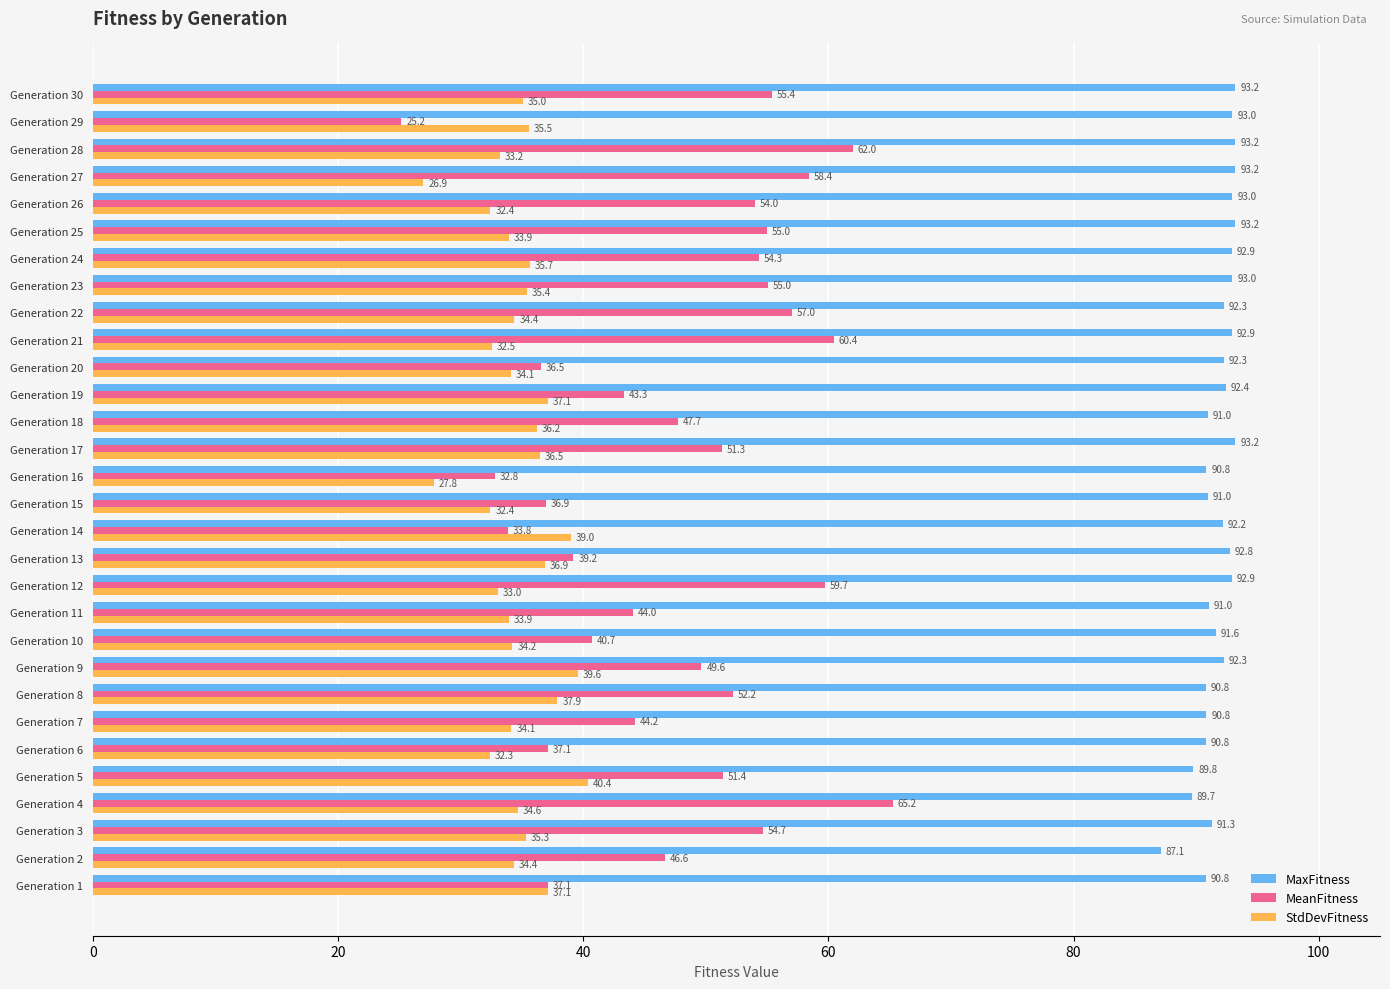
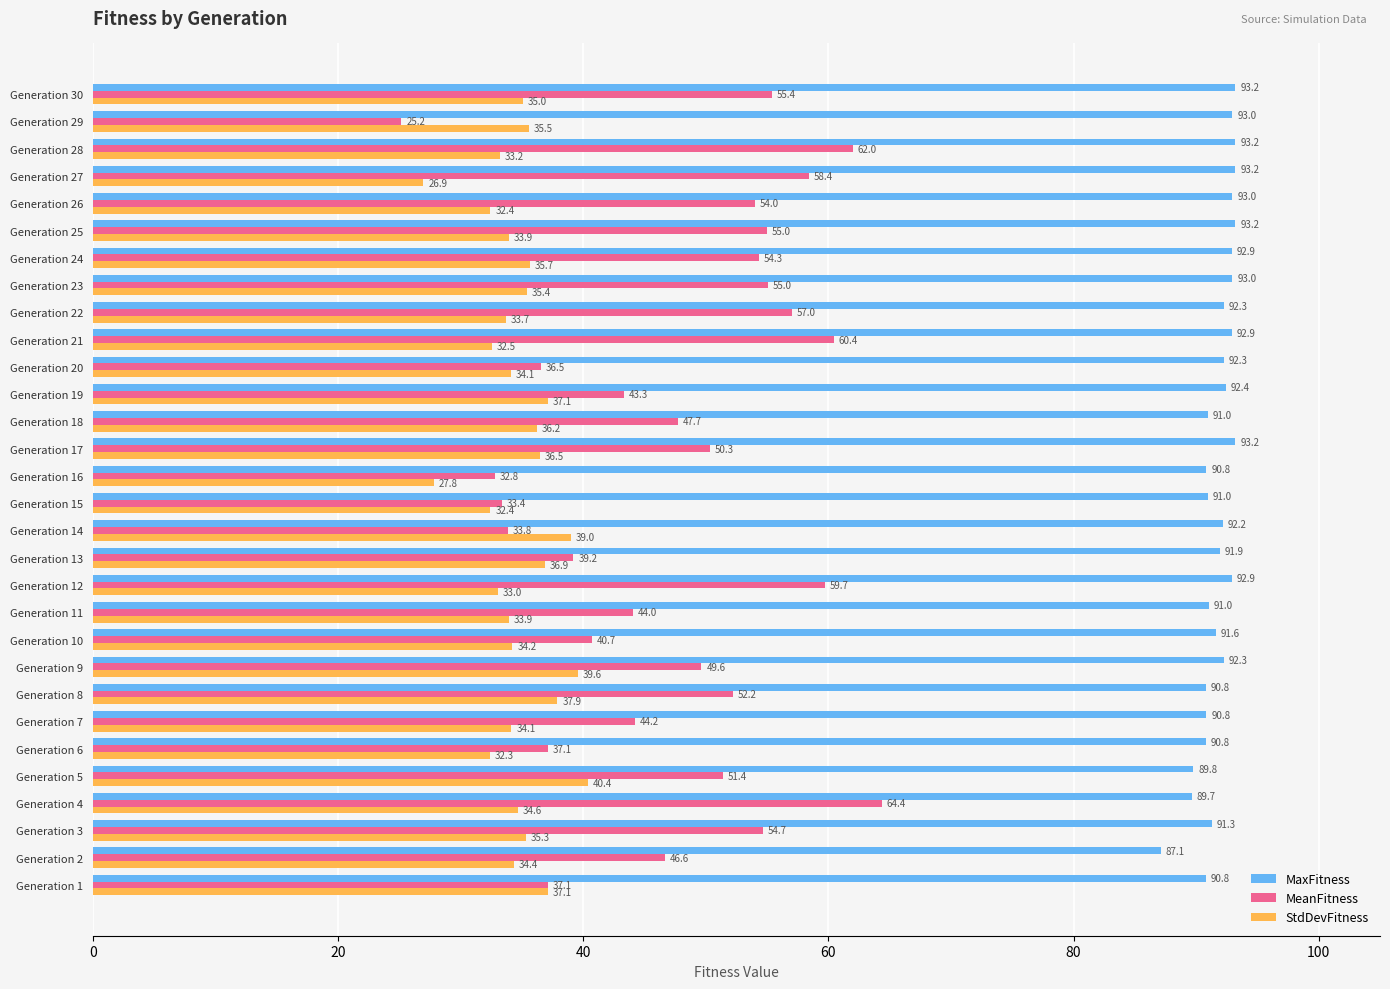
  {
    "MaxFitness": {
      "Generation 30": 93.2,
      "Generation 29": 93.0,
      "Generation 28": 93.2,
      "Generation 27": 93.2,
      "Generation 26": 93.0,
      "Generation 25": 93.2,
      "Generation 24": 92.9,
      "Generation 23": 93.0,
      "Generation 22": 92.3,
      "Generation 21": 92.9,
      "Generation 20": 92.3,
      "Generation 19": 92.4,
      "Generation 18": 91.0,
      "Generation 17": 93.2,
      "Generation 16": 90.8,
      "Generation 15": 91.0,
      "Generation 14": 92.2,
-     "Generation 13": 92.8,
+     "Generation 13": 91.9,
      "Generation 12": 92.9,
      "Generation 11": 91.0,
      "Generation 10": 91.6,
      "Generation 9": 92.3,
      "Generation 8": 90.8,
      "Generation 7": 90.8,
      "Generation 6": 90.8,
      "Generation 5": 89.8,
      "Generation 4": 89.7,
      "Generation 3": 91.3,
      "Generation 2": 87.1,
      "Generation 1": 90.8
    },
    "MeanFitness": {
      "Generation 30": 55.4,
      "Generation 29": 25.2,
      "Generation 28": 62.0,
      "Generation 27": 58.4,
      "Generation 26": 54.0,
      "Generation 25": 55.0,
      "Generation 24": 54.3,
      "Generation 23": 55.0,
      "Generation 22": 57.0,
      "Generation 21": 60.4,
      "Generation 20": 36.5,
      "Generation 19": 43.3,
      "Generation 18": 47.7,
-     "Generation 17": 51.3,
+     "Generation 17": 50.3,
      "Generation 16": 32.8,
-     "Generation 15": 36.9,
+     "Generation 15": 33.4,
      "Generation 14": 33.8,
      "Generation 13": 39.2,
      "Generation 12": 59.7,
      "Generation 11": 44.0,
      "Generation 10": 40.7,
      "Generation 9": 49.6,
      "Generation 8": 52.2,
      "Generation 7": 44.2,
      "Generation 6": 37.1,
      "Generation 5": 51.4,
-     "Generation 4": 65.2,
+     "Generation 4": 64.4,
      "Generation 3": 54.7,
      "Generation 2": 46.6
    },
    "StdDevFitness": {
      "Generation 30": 35.0,
      "Generation 29": 35.5,
      "Generation 28": 33.2,
      "Generation 27": 26.9,
      "Generation 26": 32.4,
      "Generation 25": 33.9,
      "Generation 24": 35.7,
      "Generation 23": 35.4,
-     "Generation 22": 34.4,
+     "Generation 22": 33.7,
      "Generation 21": 32.5,
      "Generation 20": 34.1,
      "Generation 19": 37.1,
      "Generation 18": 36.2,
      "Generation 17": 36.5,
      "Generation 16": 27.8,
      "Generation 15": 32.4,
      "Generation 14": 39.0,
      "Generation 13": 36.9,
      "Generation 12": 33.0,
      "Generation 11": 33.9,
      "Generation 10": 34.2,
      "Generation 9": 39.6,
      "Generation 8": 37.9,
      "Generation 7": 34.1,
      "Generation 6": 32.3,
      "Generation 5": 40.4,
      "Generation 4": 34.6,
      "Generation 3": 35.3,
      "Generation 2": 34.4
    }
  }
